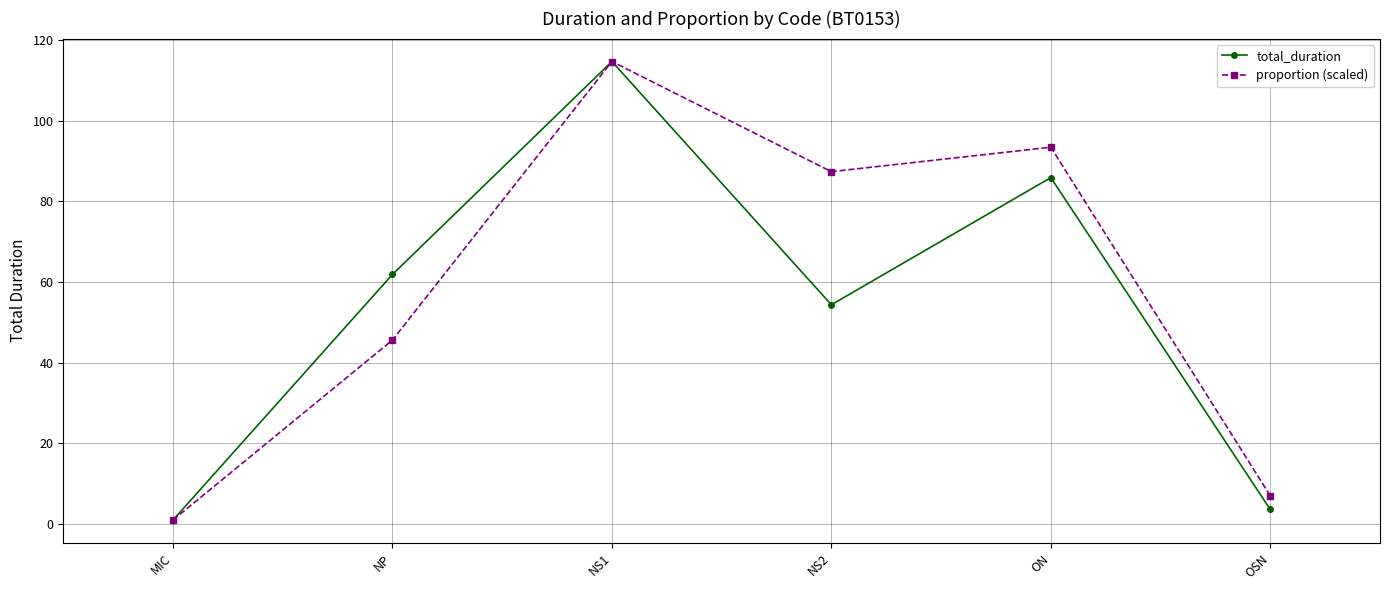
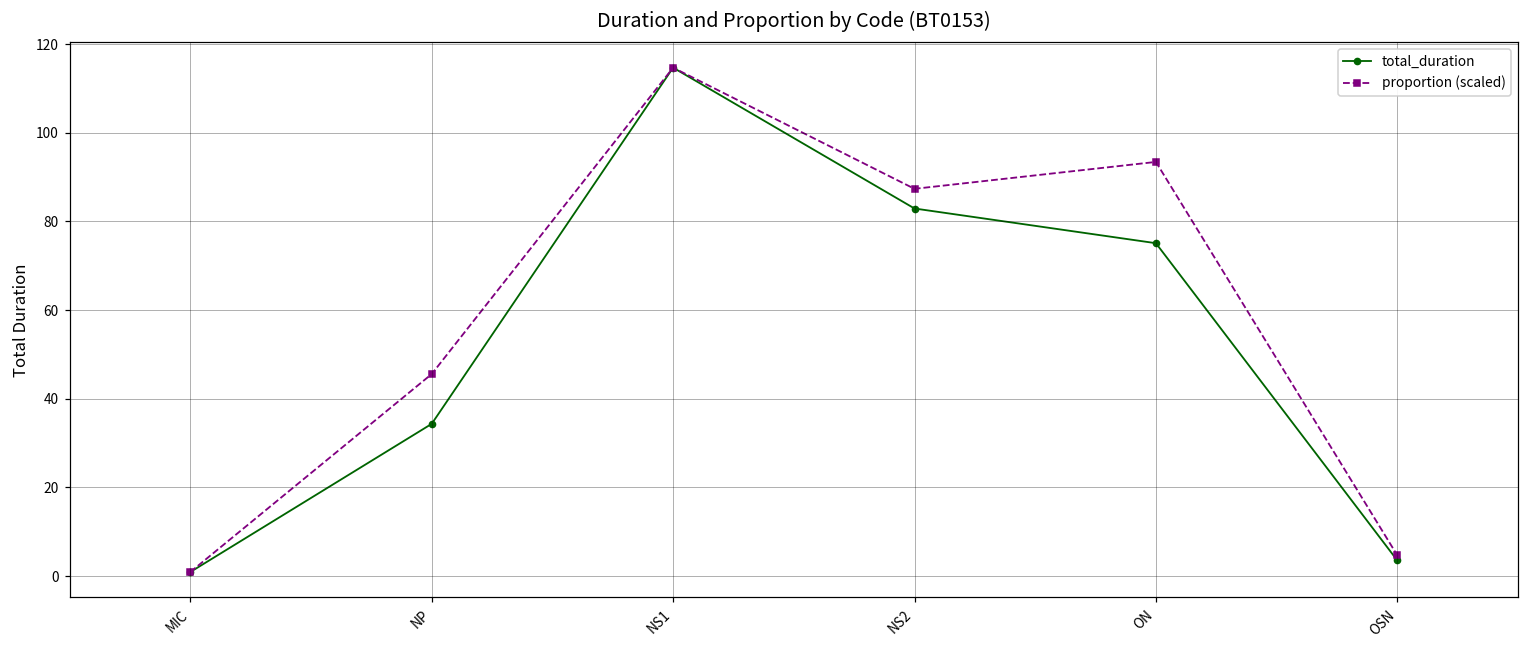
  {
    "total_duration": {
-     "NP": 62,
-     "NS2": 54,
-     "ON": 86,
+     "NP": 34,
+     "NS2": 83,
+     "ON": 75,
      "OSN": 4
    },
    "proportion (scaled)": {
      "NP": 46,
      "NS2": 87,
      "ON": 93,
-     "OSN": 7
+     "OSN": 5
    }
  }
